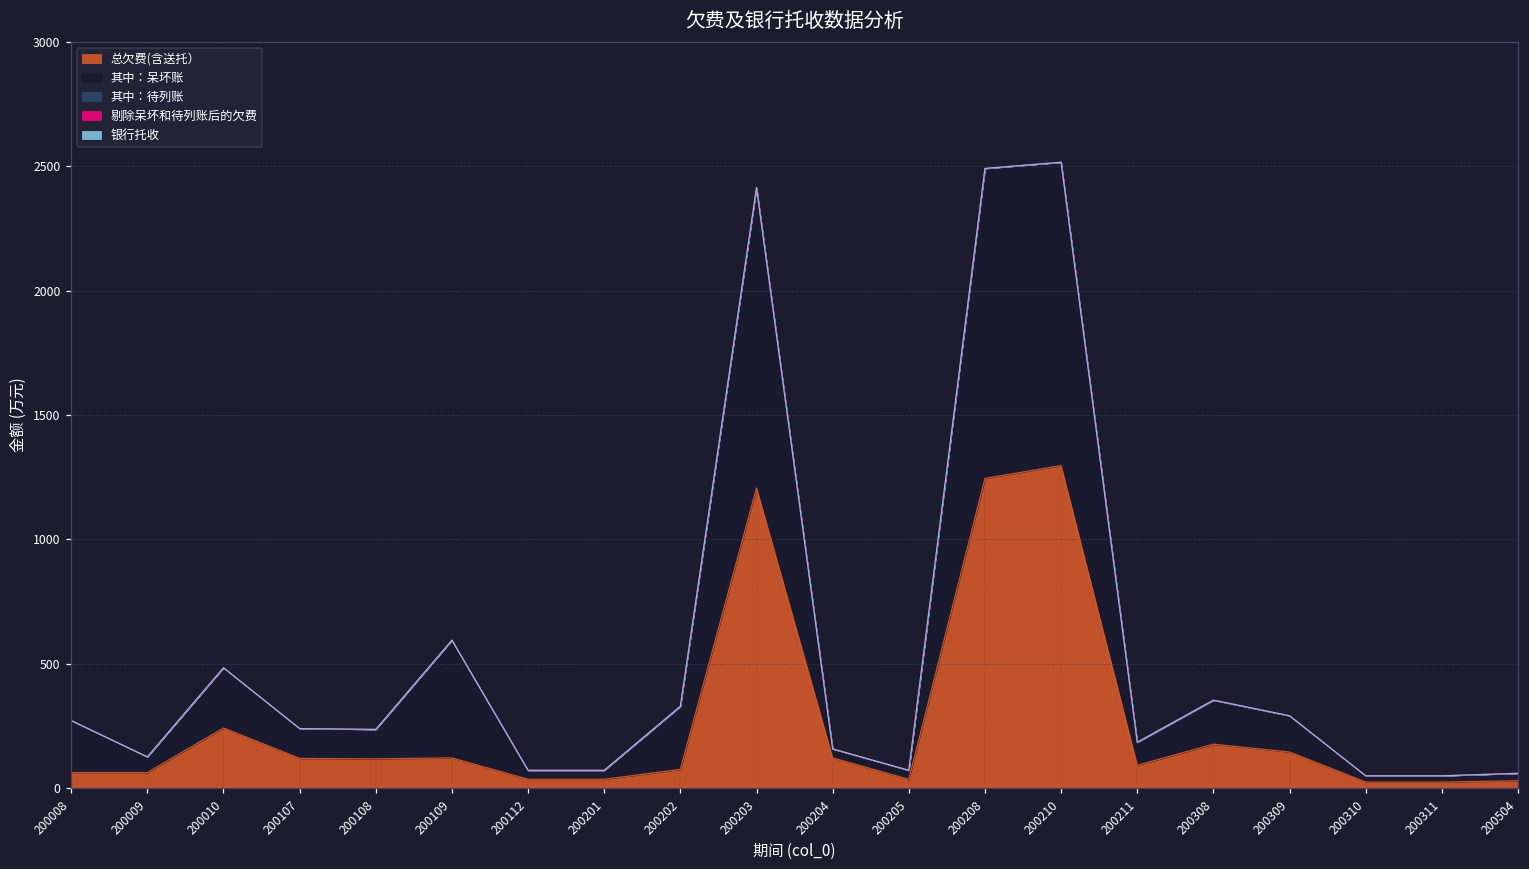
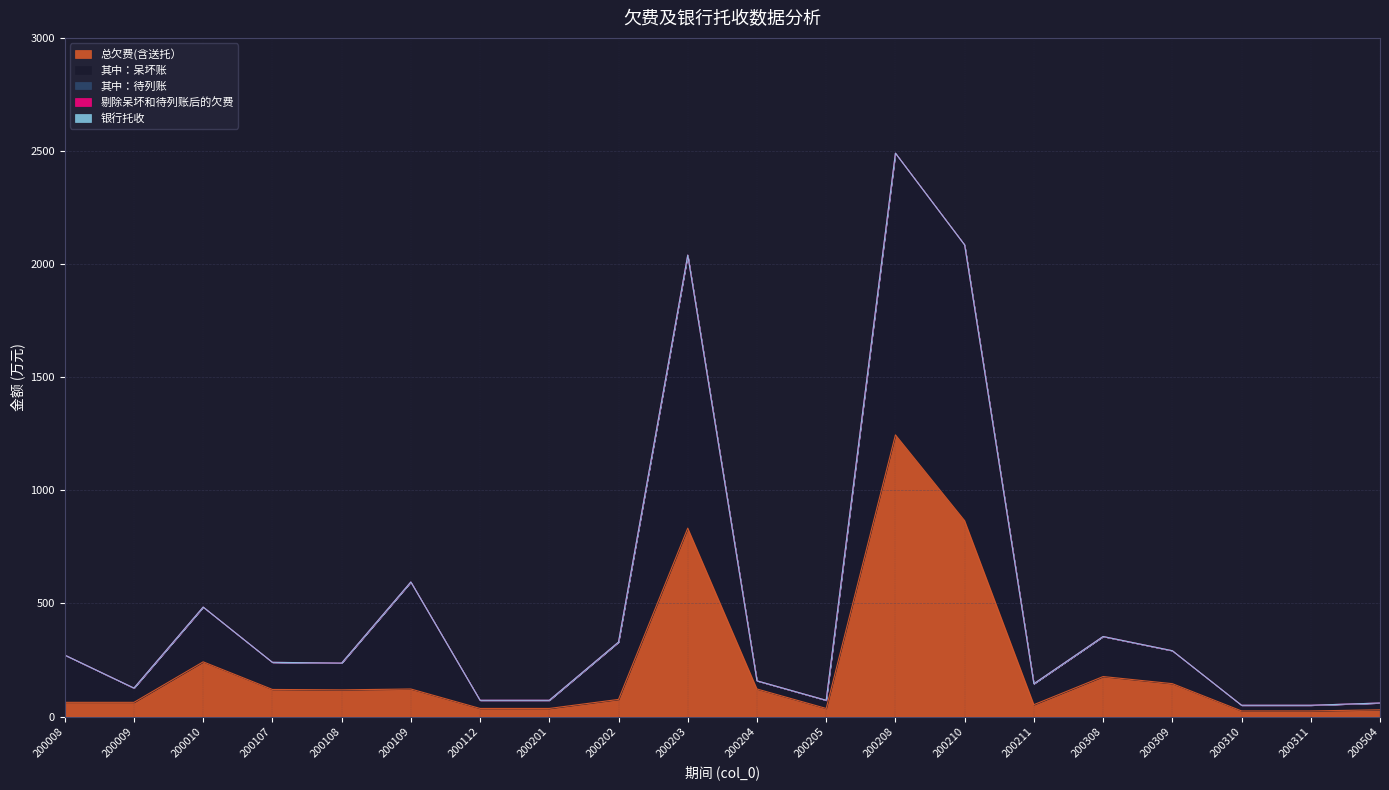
  {
    "总欠费(含送托）": {
      "200008": 60,
      "200009": 60,
      "200010": 240,
      "200107": 120,
      "200108": 120,
      "200109": 120,
      "200112": 40,
      "200201": 40,
      "200202": 80,
-     "200203": 1210,
+     "200203": 830,
      "200204": 120,
      "200205": 40,
      "200208": 1250,
-     "200210": 1300,
-     "200211": 90,
+     "200210": 870,
+     "200211": 50,
      "200308": 180,
      "200309": 150,
      "200310": 30,
      "200311": 30,
      "200504": 30
    }
  }
